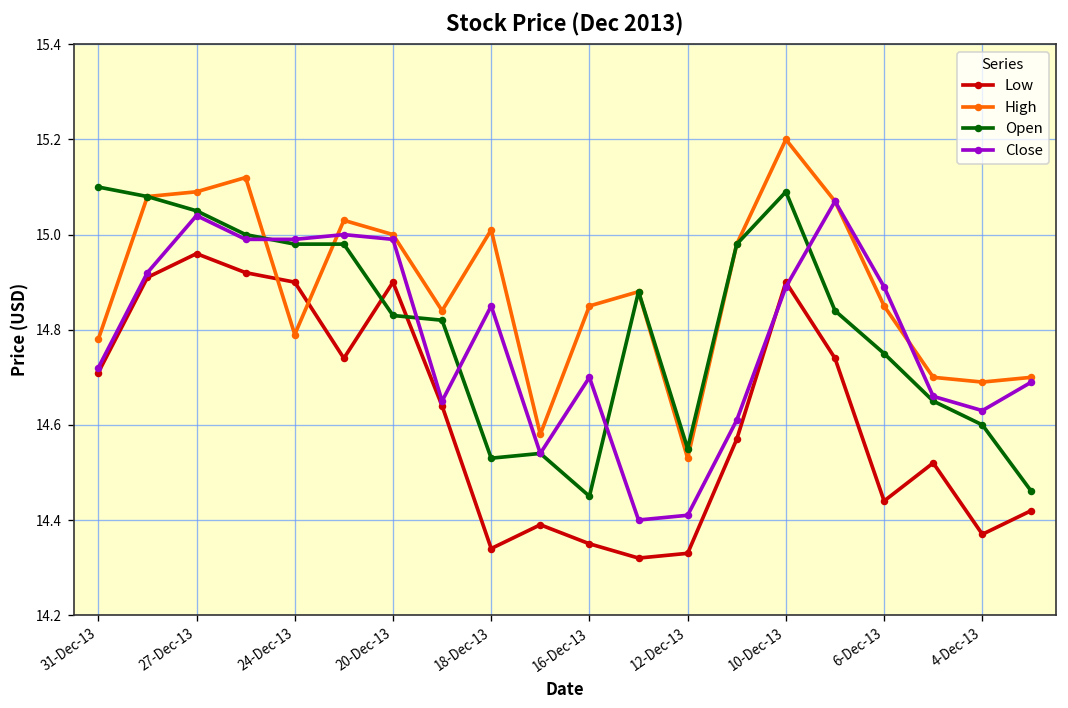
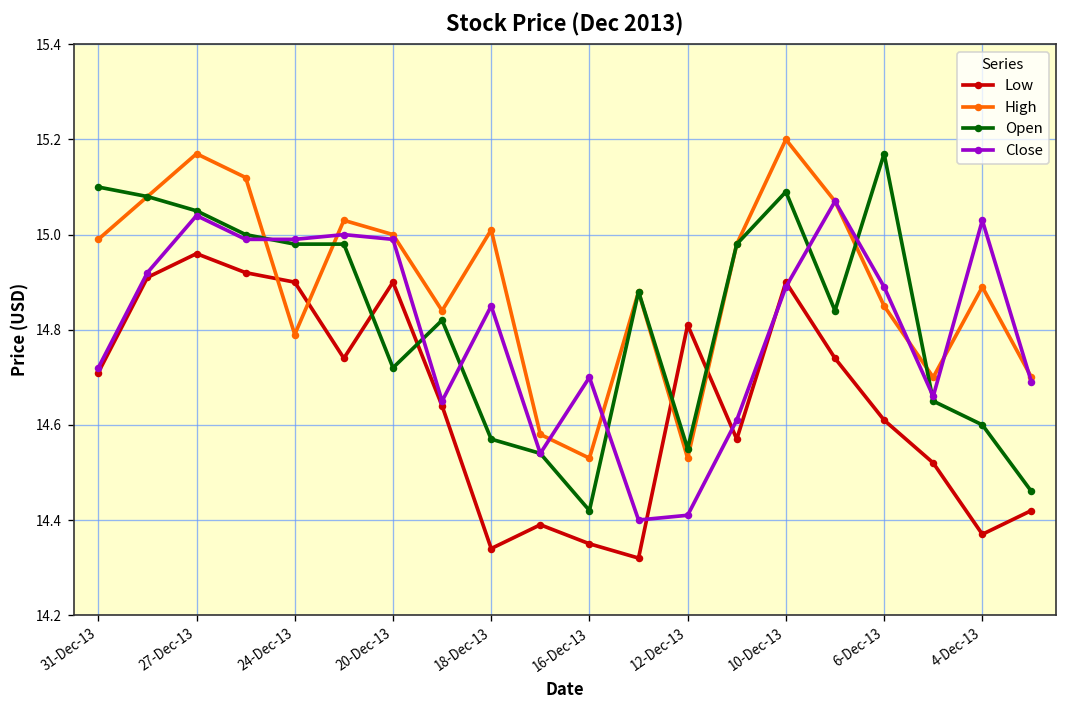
  {
    "Low": {
      "31-Dec-13": 14.71,
      "27-Dec-13": 14.96,
      "24-Dec-13": 14.90,
      "20-Dec-13": 14.90,
      "18-Dec-13": 14.34,
      "16-Dec-13": 14.35,
-     "12-Dec-13": 14.33,
+     "12-Dec-13": 14.81,
      "10-Dec-13": 14.90,
-     "6-Dec-13": 14.44,
+     "6-Dec-13": 14.61,
      "4-Dec-13": 14.37
    },
    "High": {
-     "31-Dec-13": 14.78,
-     "27-Dec-13": 15.09,
+     "31-Dec-13": 14.99,
+     "27-Dec-13": 15.17,
      "24-Dec-13": 14.79,
      "20-Dec-13": 15.00,
      "18-Dec-13": 15.01,
-     "16-Dec-13": 14.85,
+     "16-Dec-13": 14.53,
      "12-Dec-13": 14.53,
      "10-Dec-13": 15.20,
      "6-Dec-13": 14.85,
-     "4-Dec-13": 14.69
+     "4-Dec-13": 14.89
    },
    "Open": {
      "31-Dec-13": 15.10,
      "27-Dec-13": 15.05,
      "24-Dec-13": 14.98,
-     "20-Dec-13": 14.83,
-     "18-Dec-13": 14.53,
-     "16-Dec-13": 14.45,
+     "20-Dec-13": 14.72,
+     "18-Dec-13": 14.57,
+     "16-Dec-13": 14.42,
      "12-Dec-13": 14.55,
      "10-Dec-13": 15.09,
-     "6-Dec-13": 14.75,
+     "6-Dec-13": 15.17,
      "4-Dec-13": 14.60
    },
    "Close": {
      "31-Dec-13": 14.72,
      "27-Dec-13": 15.04,
      "24-Dec-13": 14.99,
      "20-Dec-13": 14.99,
      "18-Dec-13": 14.85,
      "16-Dec-13": 14.70,
      "12-Dec-13": 14.41,
      "10-Dec-13": 14.89,
      "6-Dec-13": 14.89,
-     "4-Dec-13": 14.63
+     "4-Dec-13": 15.03
    }
  }
